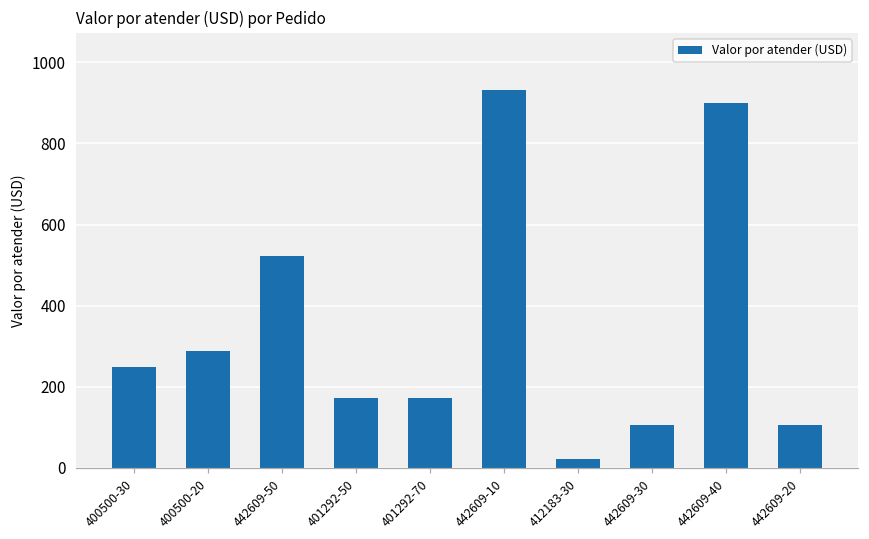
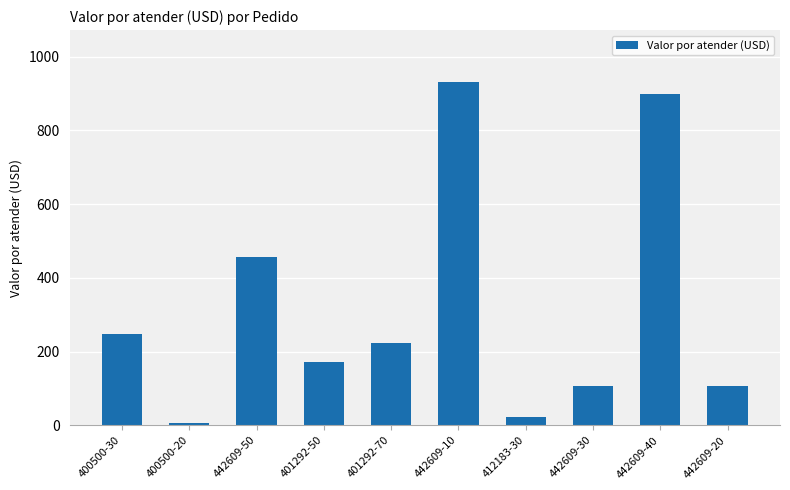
  {
    "400500-30": 250,
-   "400500-20": 290,
-   "442609-50": 520,
+   "400500-20": 10,
+   "442609-50": 460,
    "401292-50": 170,
-   "401292-70": 170,
+   "401292-70": 220,
    "442609-10": 930,
    "412183-30": 20,
    "442609-30": 110,
    "442609-40": 900,
    "442609-20": 110
  }
